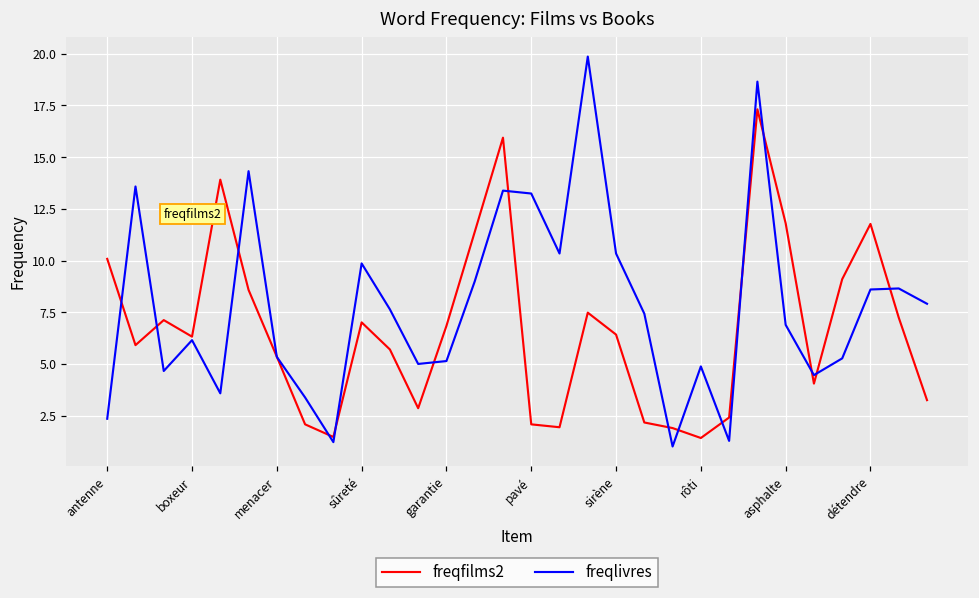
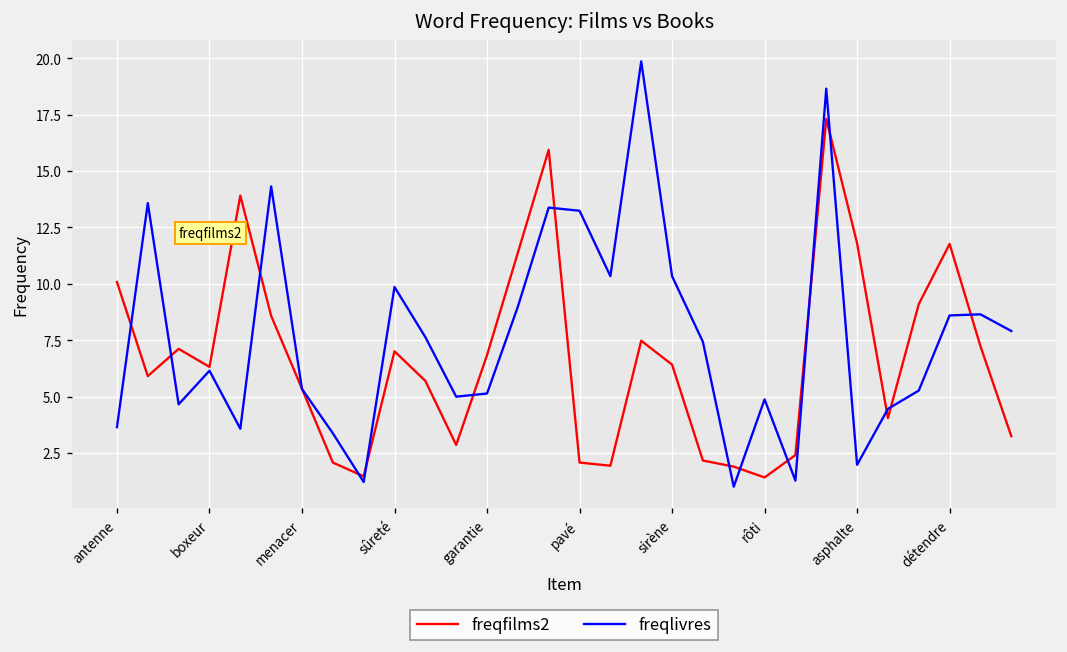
  {
    "freqfilms2": {
      "antenne": 10.1,
      "boxeur": 6.3,
      "sûreté": 7.0,
      "garantie": 6.8,
      "pavé": 2.1,
      "sirène": 6.4,
      "rôti": 1.4,
      "asphalte": 11.8,
      "détendre": 11.8
    },
    "freqlivres": {
-     "antenne": 2.4,
+     "antenne": 3.7,
      "boxeur": 6.2,
      "sûreté": 9.9,
      "garantie": 5.1,
      "pavé": 13.2,
      "sirène": 10.3,
      "rôti": 4.9,
-     "asphalte": 6.9,
+     "asphalte": 2.0,
      "détendre": 8.6
    }
  }
